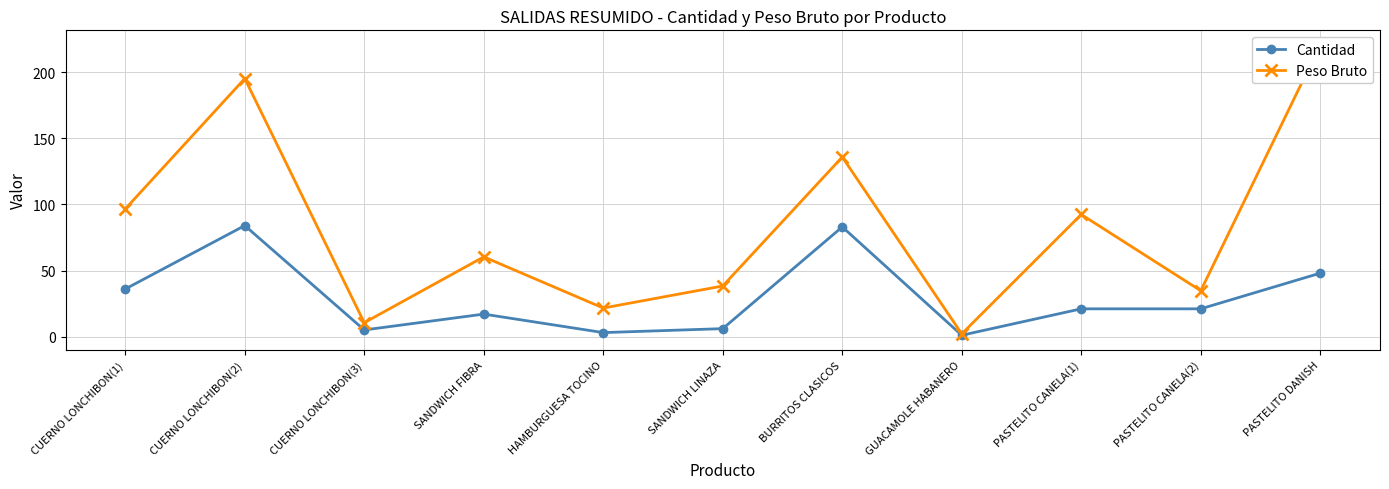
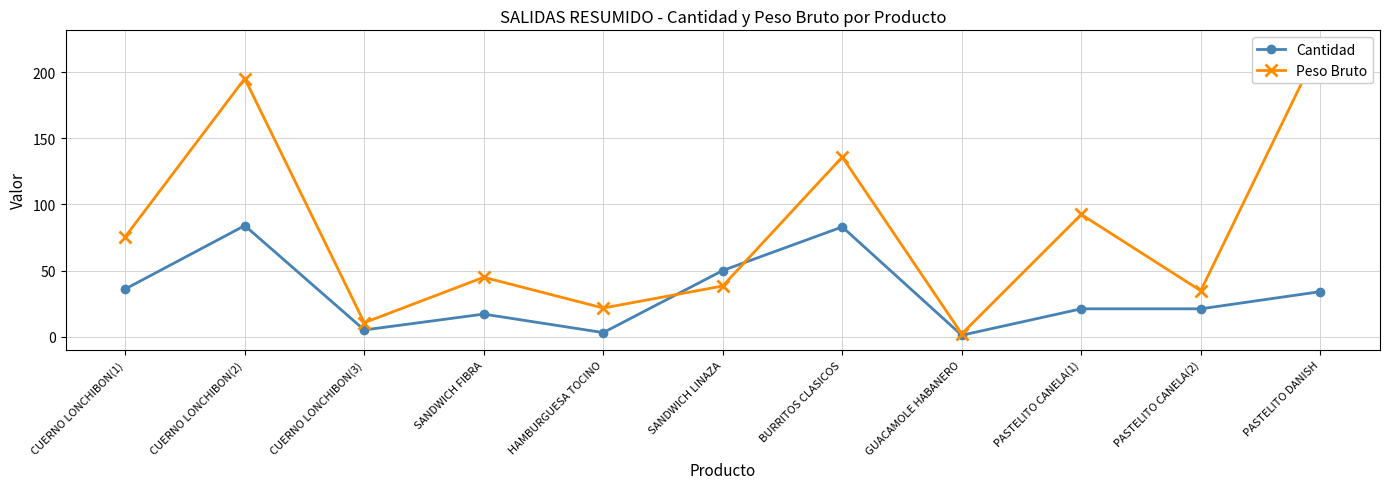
  {
    "Cantidad": {
      "CUERNO LONCHIBON(1)": 36,
      "CUERNO LONCHIBON(2)": 84,
      "CUERNO LONCHIBON(3)": 5,
      "SANDWICH FIBRA": 17,
      "HAMBURGUESA TOCINO": 3,
-     "SANDWICH LINAZA": 6,
+     "SANDWICH LINAZA": 50,
      "BURRITOS CLASICOS": 83,
      "PASTELITO CANELA(1)": 21,
      "PASTELITO CANELA(2)": 21,
-     "PASTELITO DANISH": 48
+     "PASTELITO DANISH": 34
    },
    "Peso Bruto": {
-     "CUERNO LONCHIBON(1)": 97,
+     "CUERNO LONCHIBON(1)": 76,
      "CUERNO LONCHIBON(2)": 195,
      "CUERNO LONCHIBON(3)": 11,
-     "SANDWICH FIBRA": 60,
+     "SANDWICH FIBRA": 45,
      "HAMBURGUESA TOCINO": 22,
      "SANDWICH LINAZA": 38,
      "BURRITOS CLASICOS": 136,
      "PASTELITO CANELA(1)": 92,
      "PASTELITO CANELA(2)": 35
    }
  }
